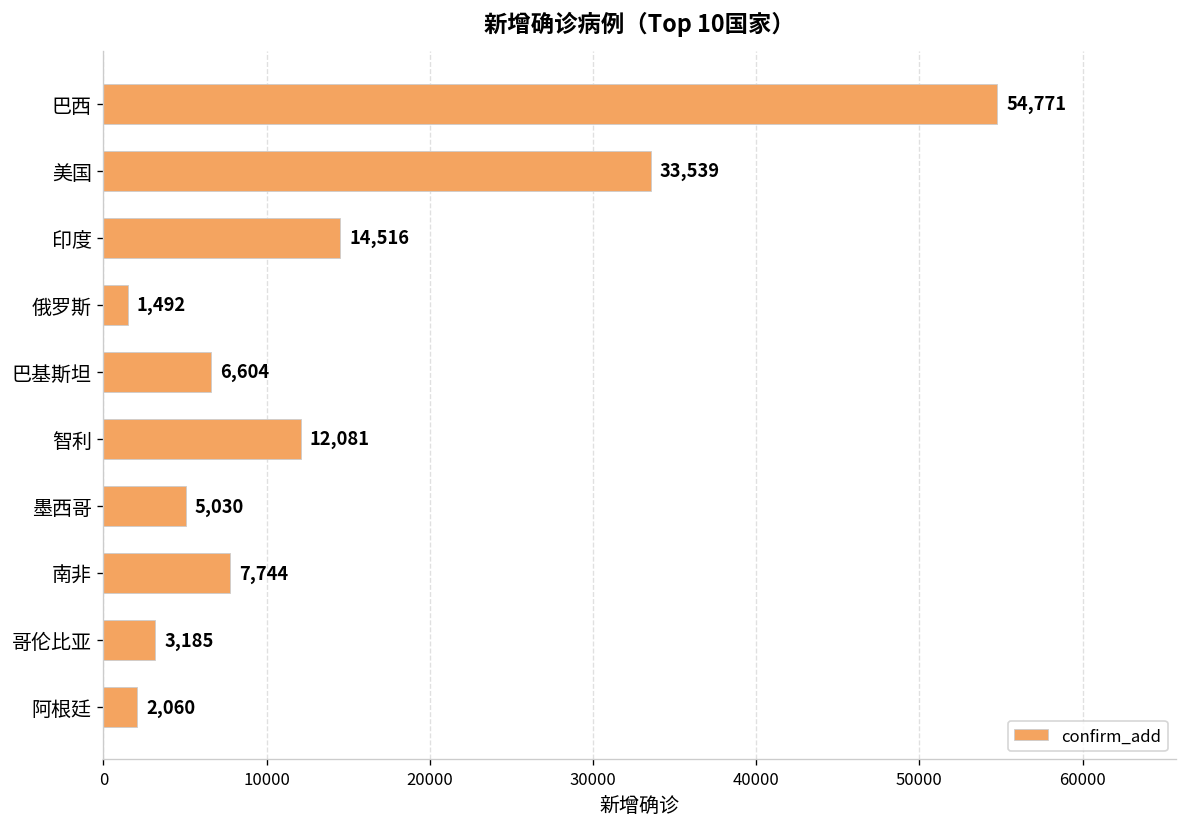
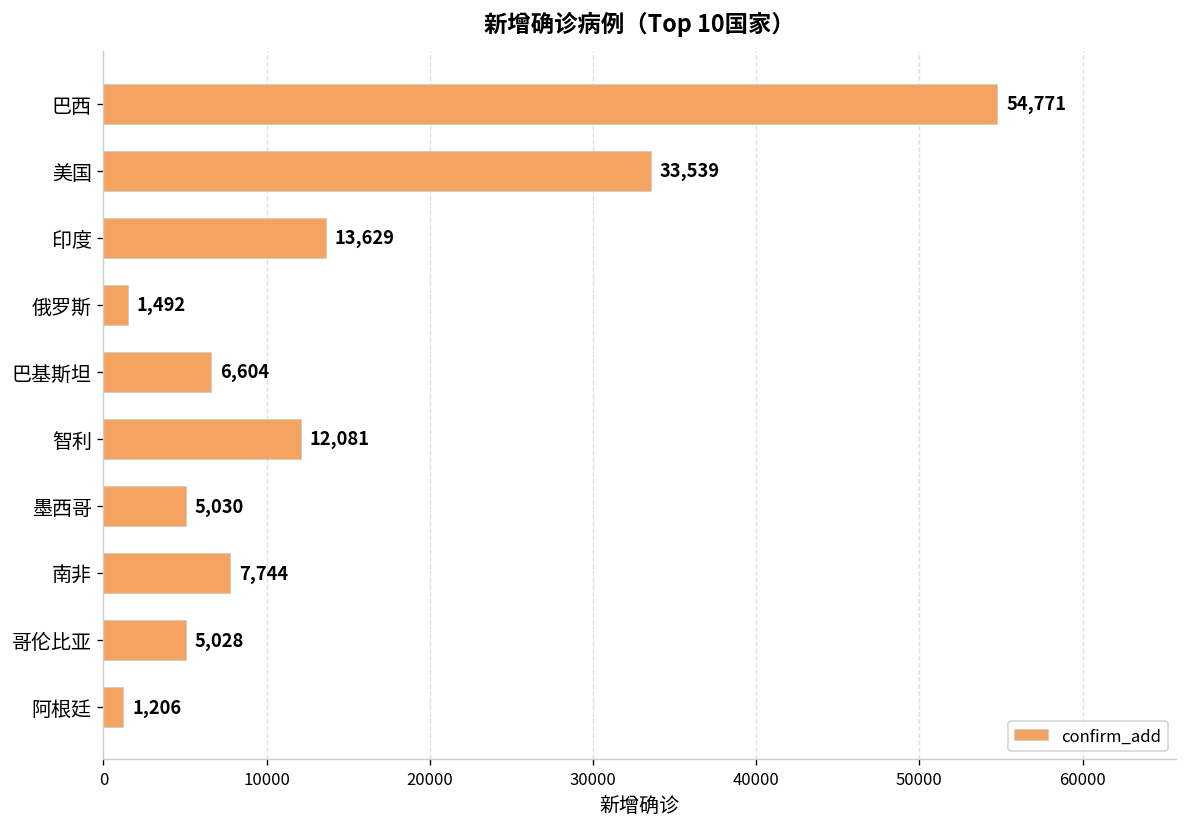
  {
    "巴西": "54,771",
    "美国": "33,539",
-   "印度": "14,516",
+   "印度": "13,629",
    "俄罗斯": "1,492",
    "巴基斯坦": "6,604",
    "智利": "12,081",
    "墨西哥": "5,030",
    "南非": "7,744",
-   "哥伦比亚": "3,185",
-   "阿根廷": "2,060"
+   "哥伦比亚": "5,028",
+   "阿根廷": "1,206"
  }
